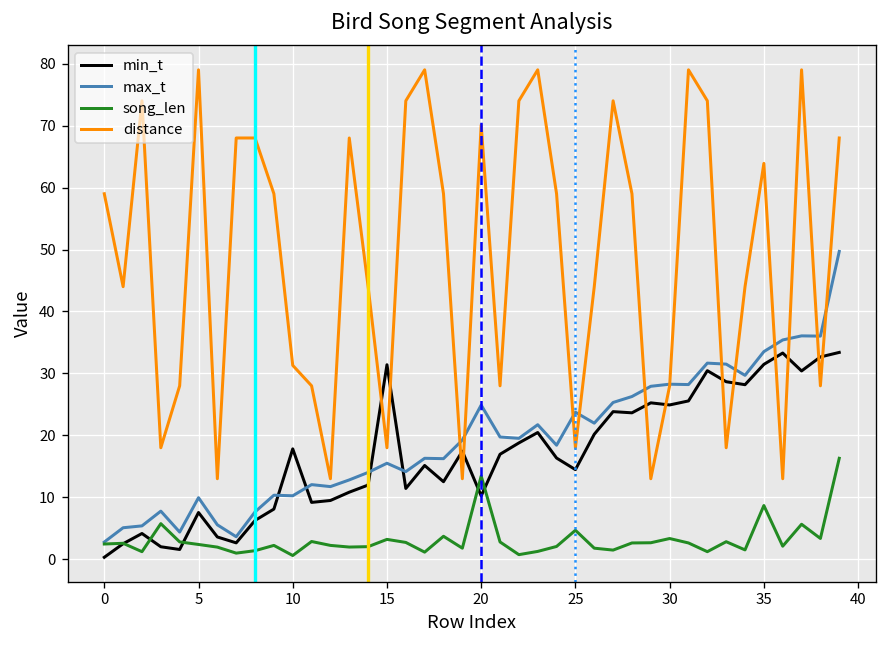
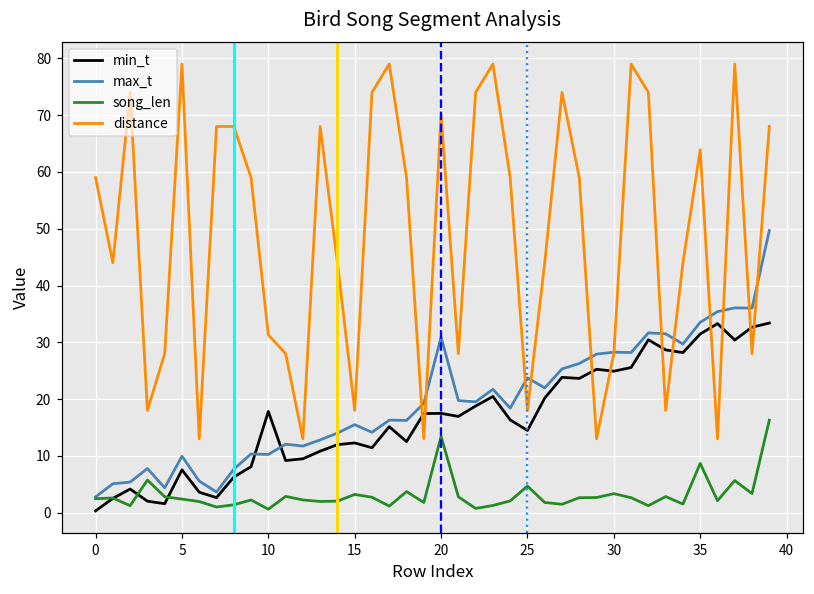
  {
    "min_t": {
      "0": 0,
      "5": 8,
      "10": 18,
-     "15": 31,
-     "20": 10,
+     "15": 12,
+     "20": 17,
      "25": 14,
      "30": 25,
      "35": 31
    },
    "max_t": {
      "5": 10,
      "10": 10,
      "15": 16,
-     "20": 25,
+     "20": 31,
      "25": 24,
      "35": 34
    },
    "song_len": {
      "5": 2,
      "10": 1,
      "15": 3,
      "20": 13,
      "25": 5,
      "30": 3,
      "35": 9
    },
    "distance": {
      "0": 59,
      "5": 79,
      "10": 31,
      "15": 18,
      "20": 70,
      "25": 18,
      "35": 64
    }
  }
